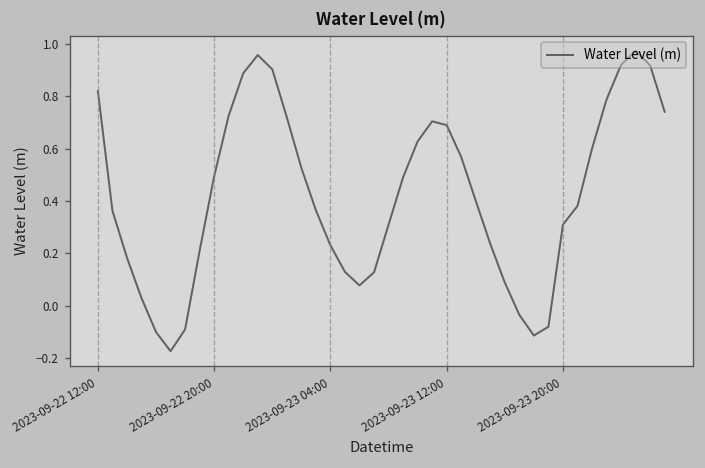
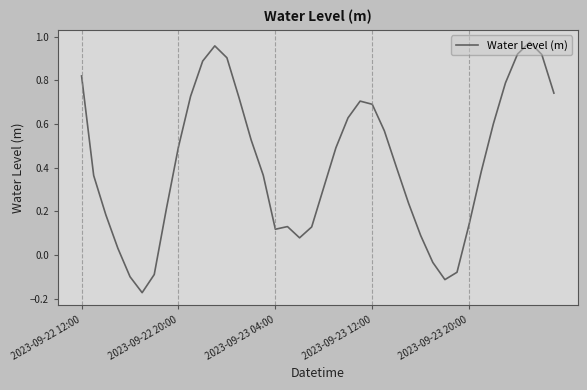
  {
    "2023-09-22 12:00": 0.82,
    "2023-09-22 20:00": 0.49,
-   "2023-09-23 04:00": 0.23,
+   "2023-09-23 04:00": 0.12,
    "2023-09-23 12:00": 0.69,
-   "2023-09-23 20:00": 0.31
+   "2023-09-23 20:00": 0.14
  }
